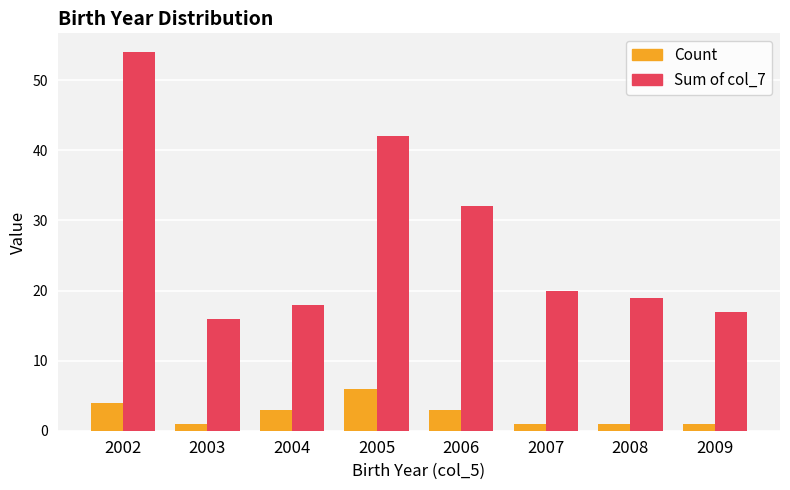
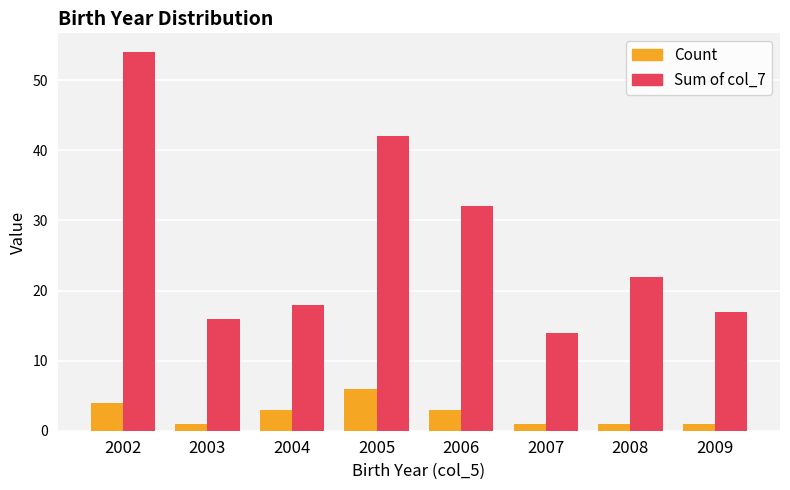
  {
    "Count": {
      "2002": 4,
      "2003": 1,
      "2004": 3,
      "2005": 6,
      "2006": 3,
      "2007": 1,
      "2008": 1,
      "2009": 1
    },
    "Sum of col_7": {
      "2002": 54,
      "2003": 16,
      "2004": 18,
      "2005": 42,
      "2006": 32,
-     "2007": 20,
-     "2008": 19,
+     "2007": 14,
+     "2008": 22,
      "2009": 17
    }
  }
